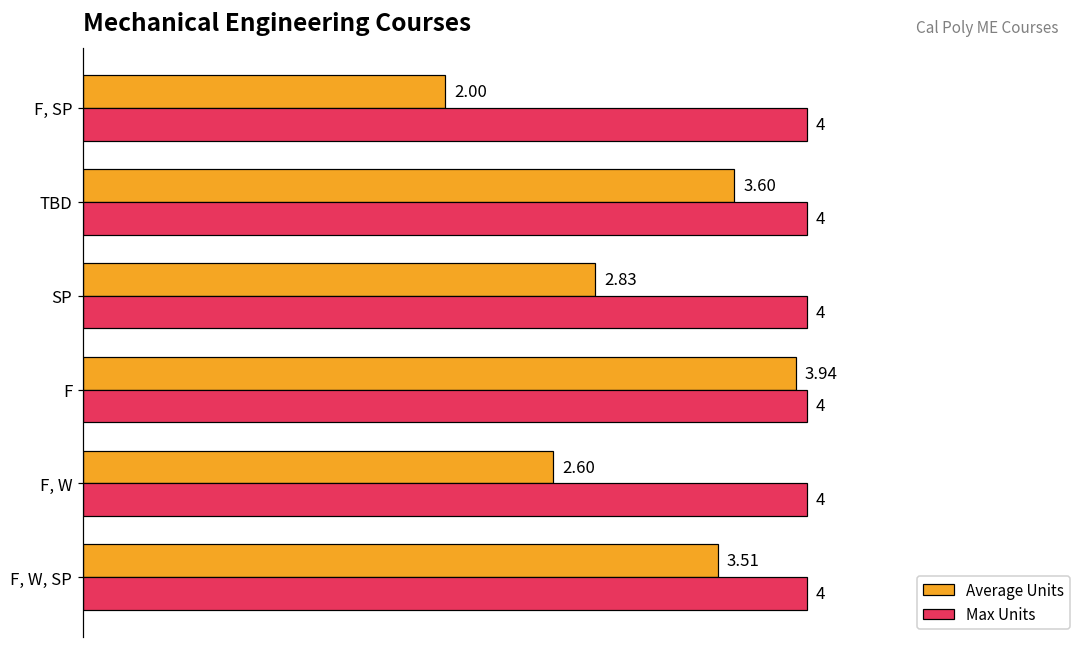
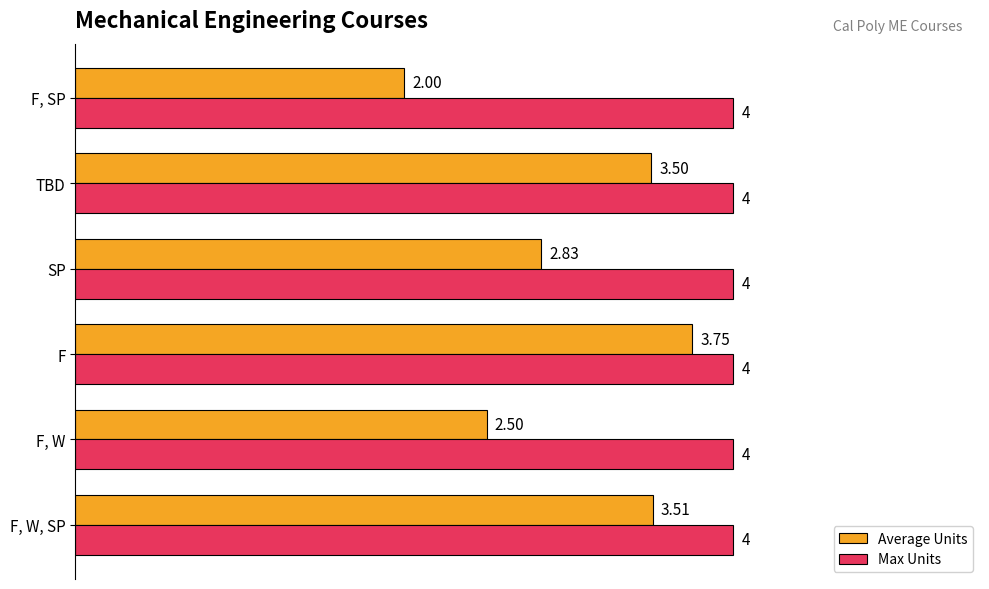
  {
    "Average Units": {
      "F, SP": 2.00,
-     "TBD": 3.60,
+     "TBD": 3.50,
      "SP": 2.83,
-     "F": 3.94,
-     "F, W": 2.60,
+     "F": 3.75,
+     "F, W": 2.50,
      "F, W, SP": 3.51
    },
    "Max Units": {
      "F, SP": 4,
      "TBD": 4,
      "SP": 4,
      "F": 4,
      "F, W": 4,
      "F, W, SP": 4
    }
  }
